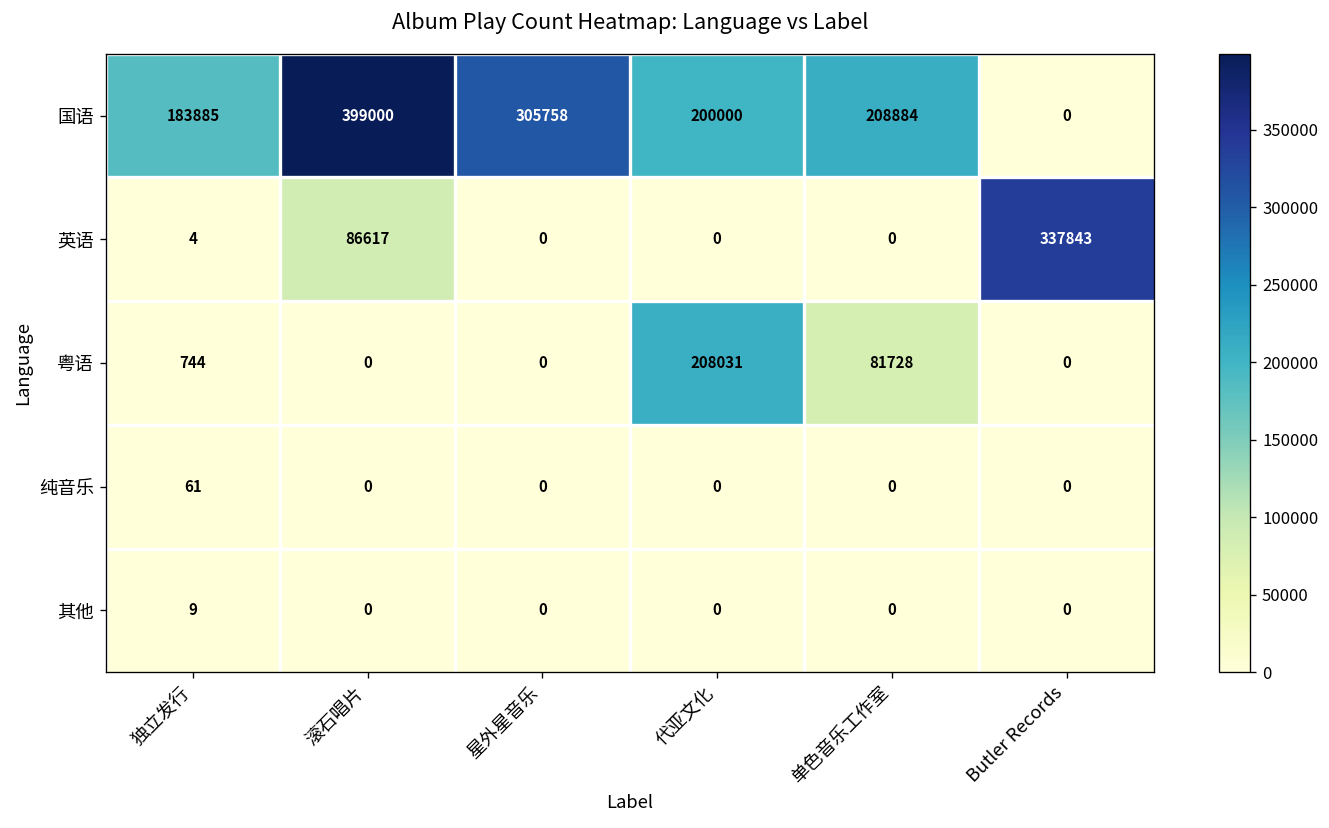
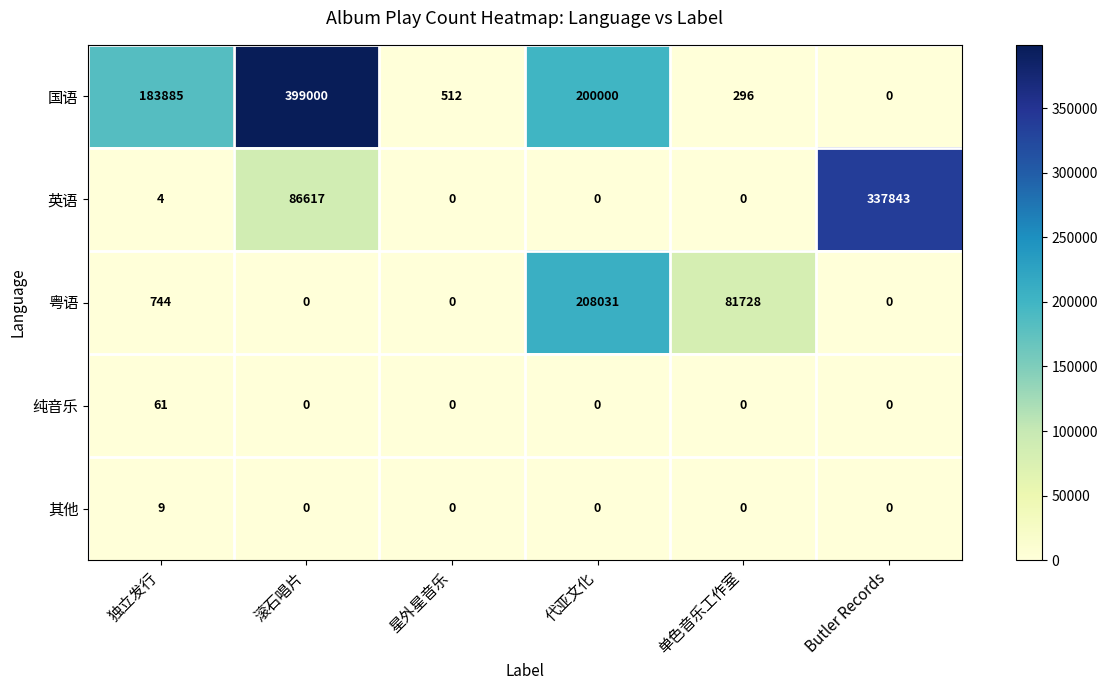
  {
    "国语": {
      "独立发行": 183885,
      "滚石唱片": 399000,
-     "星外星音乐": 305758,
+     "星外星音乐": 512,
      "代亚文化": 200000,
-     "单色音乐工作室": 208884,
+     "单色音乐工作室": 296,
      "Butler Records": 0
    },
    "英语": {
      "独立发行": 4,
      "滚石唱片": 86617,
      "星外星音乐": 0,
      "代亚文化": 0,
      "单色音乐工作室": 0,
      "Butler Records": 337843
    },
    "粤语": {
      "独立发行": 744,
      "滚石唱片": 0,
      "星外星音乐": 0,
      "代亚文化": 208031,
      "单色音乐工作室": 81728,
      "Butler Records": 0
    },
    "纯音乐": {
      "独立发行": 61,
      "滚石唱片": 0,
      "星外星音乐": 0,
      "代亚文化": 0,
      "单色音乐工作室": 0,
      "Butler Records": 0
    },
    "其他": {
      "独立发行": 9,
      "滚石唱片": 0,
      "星外星音乐": 0,
      "代亚文化": 0,
      "单色音乐工作室": 0,
      "Butler Records": 0
    }
  }
